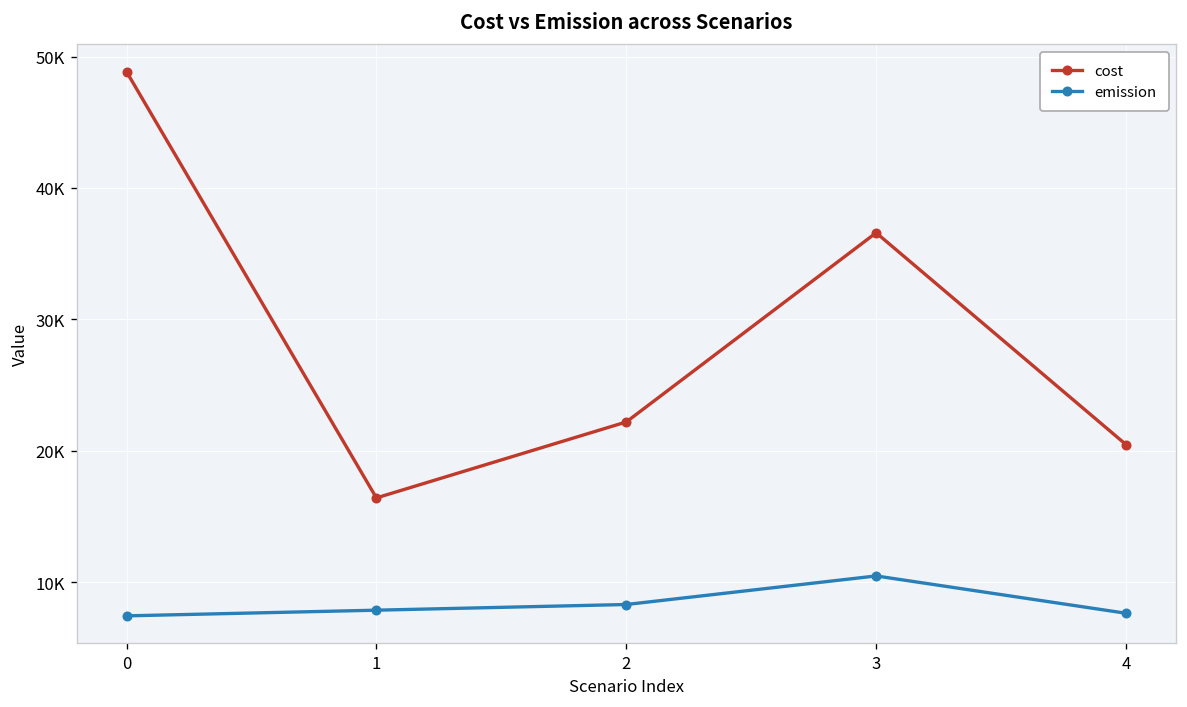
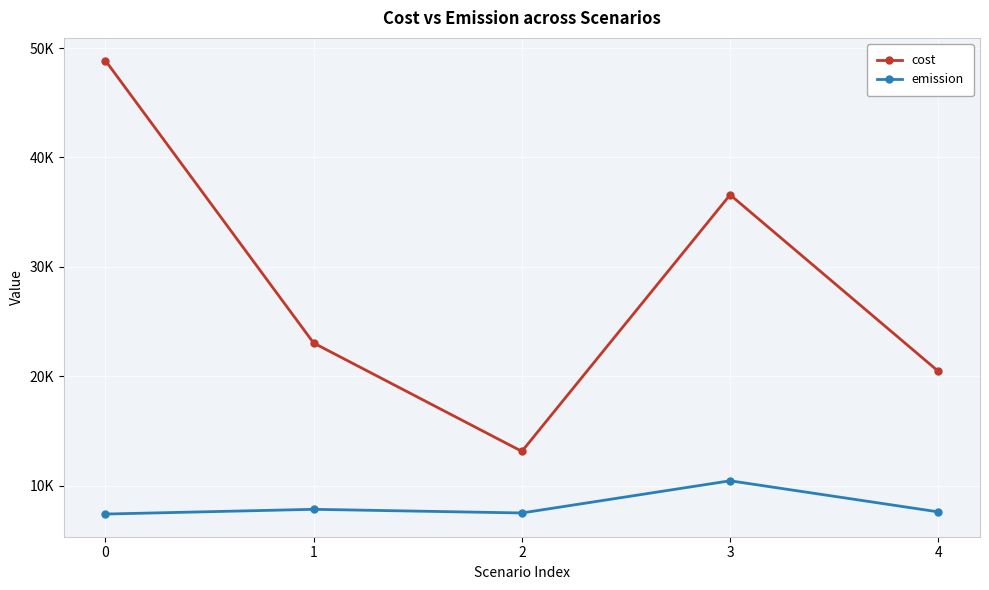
  {
    "cost": {
      "0": 48900,
-     "1": 16400,
-     "2": 22200,
+     "1": 23000,
+     "2": 13100,
      "3": 36600,
      "4": 20500
    },
    "emission": {
      "0": 7400,
      "1": 7900,
-     "2": 8300,
+     "2": 7500,
      "3": 10500,
      "4": 7600
    }
  }
